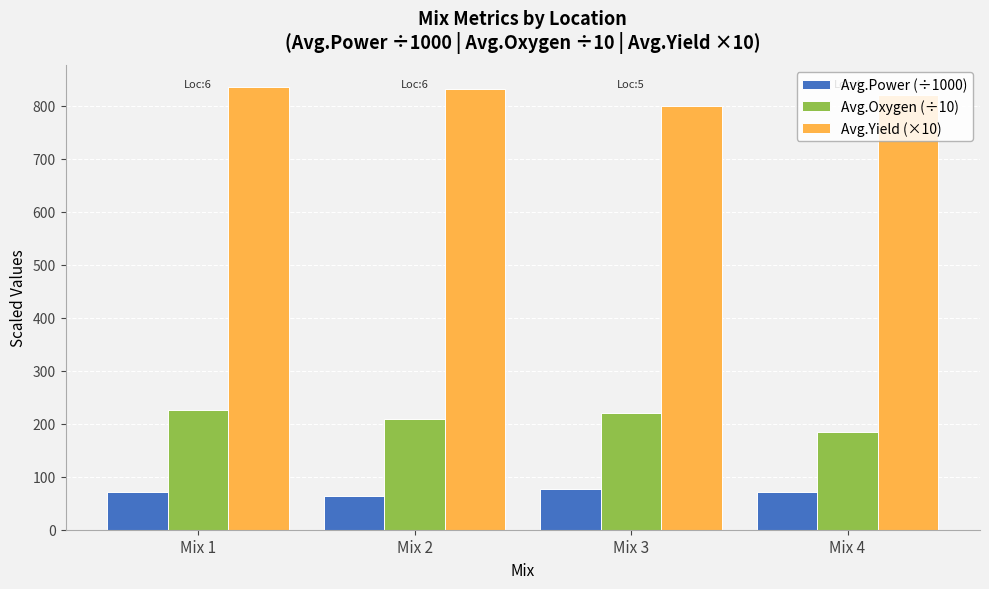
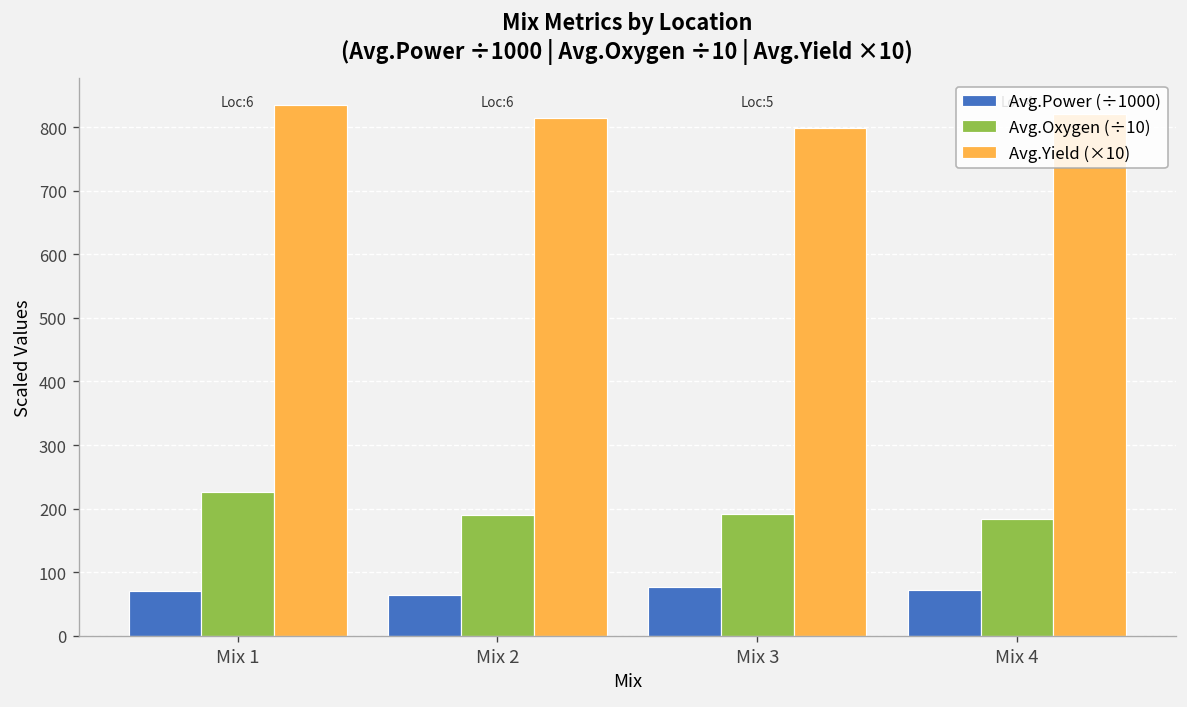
  {
    "Avg.Power (÷1000)": {
      "Mix 1": 70,
      "Mix 2": 60,
      "Mix 3": 80,
      "Mix 4": 70
    },
    "Avg.Oxygen (÷10)": {
      "Mix 1": 230,
-     "Mix 2": 210,
-     "Mix 3": 220,
+     "Mix 2": 190,
+     "Mix 3": 190,
      "Mix 4": 180
    },
    "Avg.Yield (×10)": {
      "Mix 1": 840,
-     "Mix 2": 830,
+     "Mix 2": 810,
      "Mix 3": 800
    }
  }
